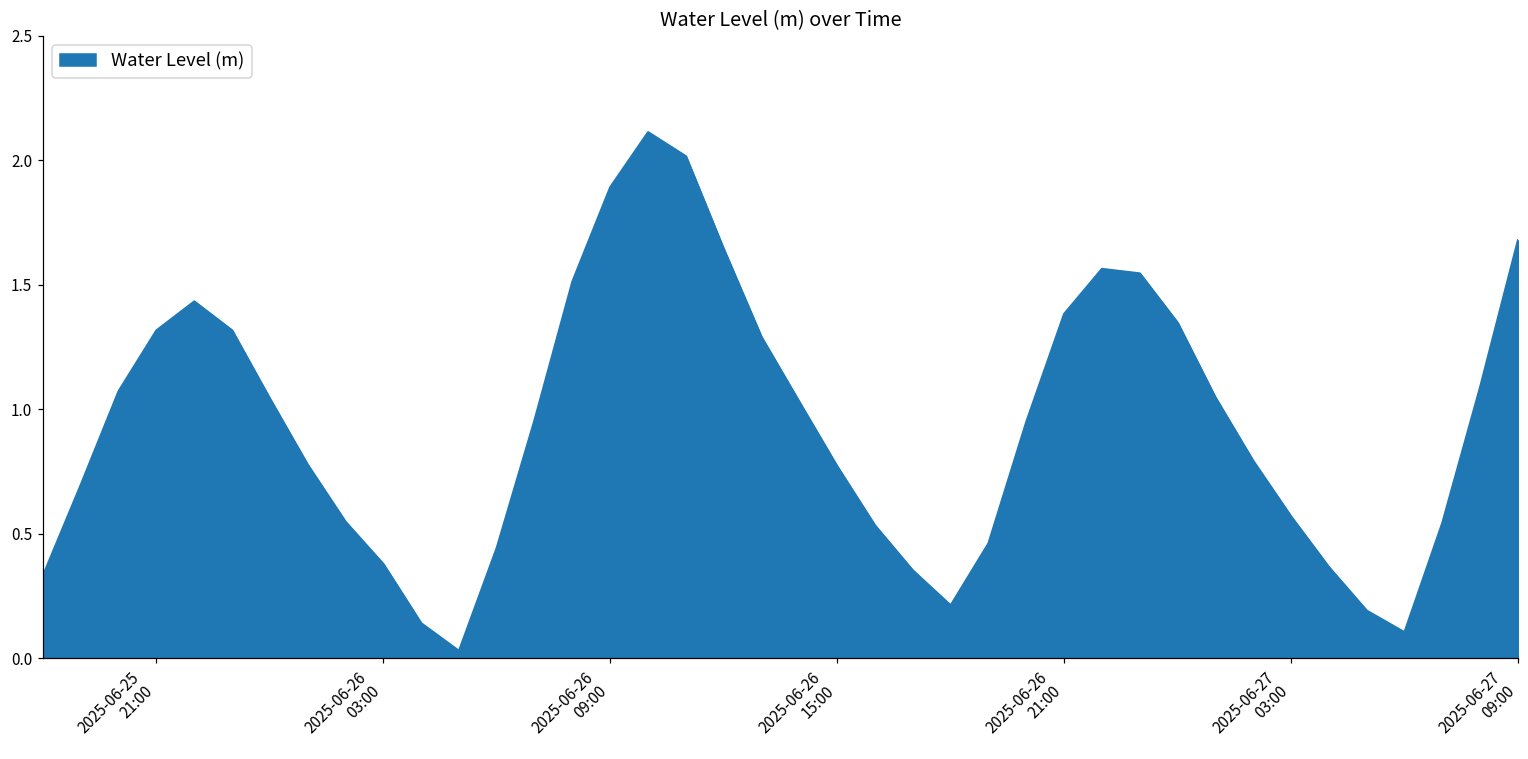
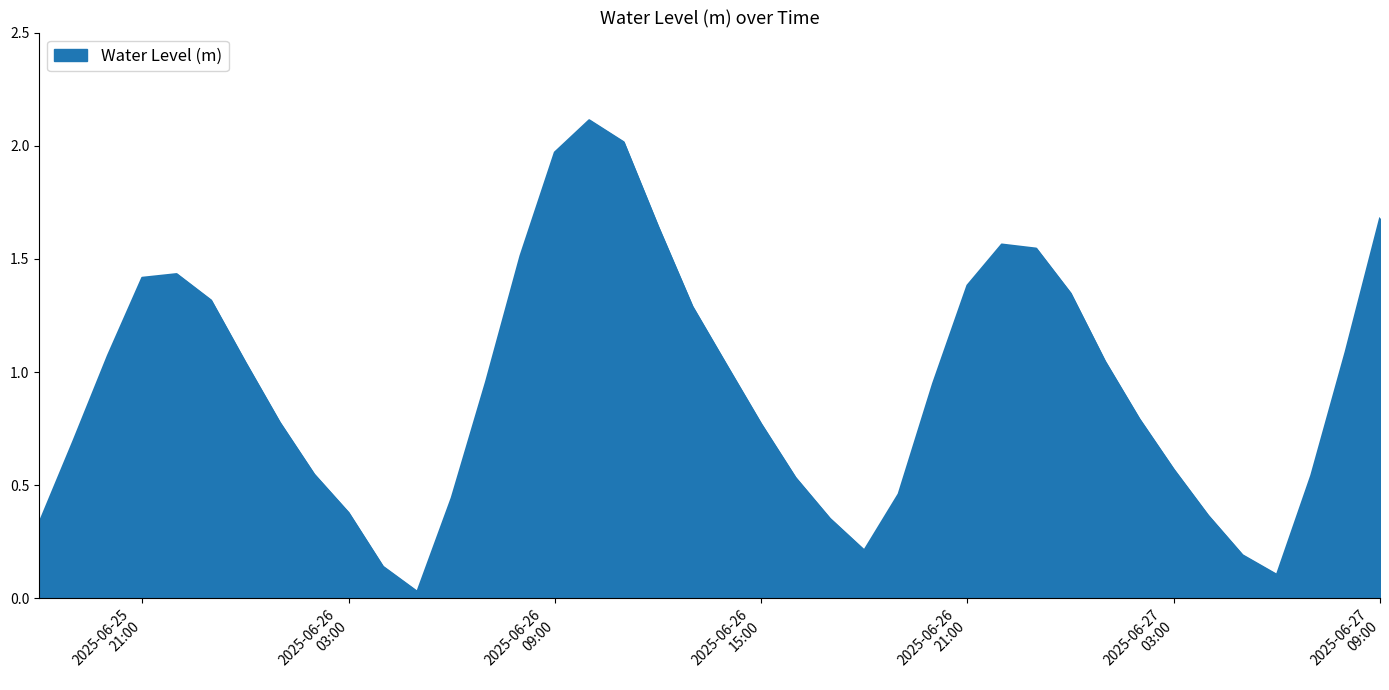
  {
-   "2025-06-25 21:00": 1.32,
+   "2025-06-25 21:00": 1.42,
    "2025-06-26 03:00": 0.38,
-   "2025-06-26 09:00": 1.89,
+   "2025-06-26 09:00": 1.97,
    "2025-06-26 15:00": 0.77,
    "2025-06-26 21:00": 1.38,
    "2025-06-27 03:00": 0.57,
    "2025-06-27 09:00": 1.68
  }
